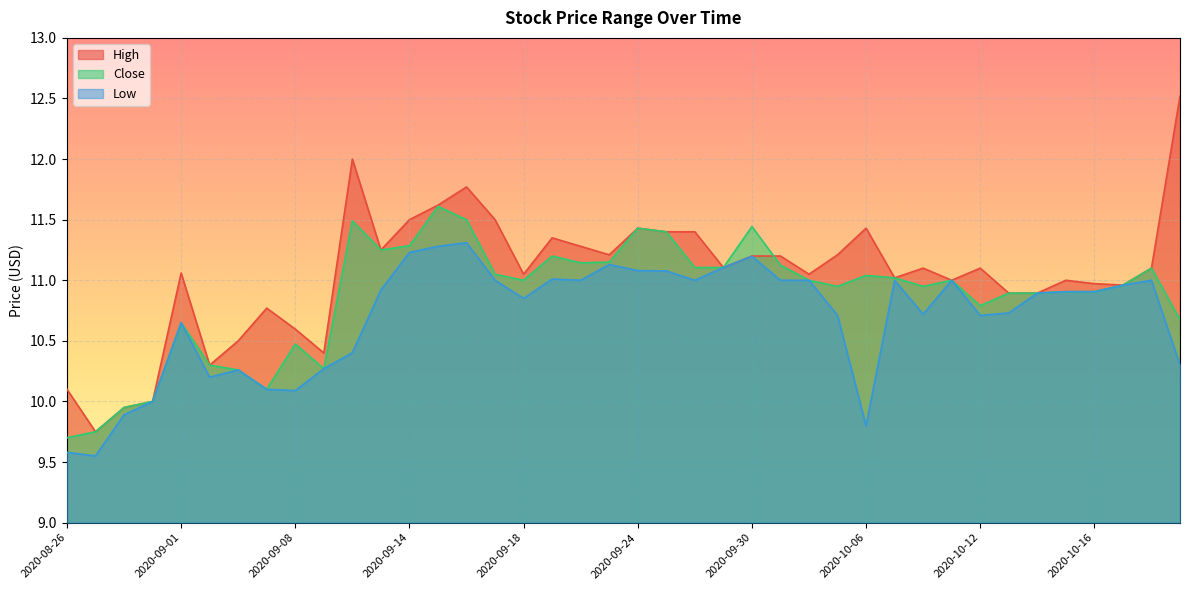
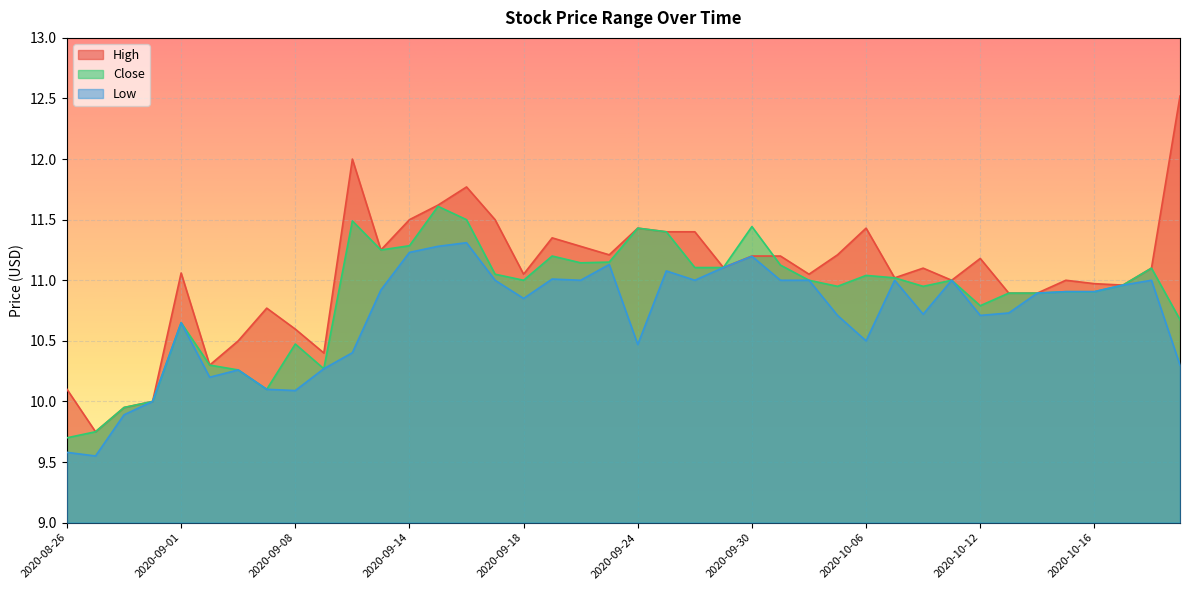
  {
    "High": {
      "2020-08-26": 10.10,
      "2020-09-01": 11.06,
      "2020-09-08": 10.60,
      "2020-09-14": 11.50,
      "2020-09-18": 11.05,
      "2020-10-06": 11.43,
-     "2020-10-12": 11.10,
+     "2020-10-12": 11.18,
      "2020-10-16": 10.97
    },
    "Close": {
      "2020-08-26": 9.70,
      "2020-09-08": 10.47,
      "2020-09-14": 11.29,
      "2020-09-18": 11.00,
      "2020-09-30": 11.44,
      "2020-10-06": 11.04,
      "2020-10-12": 10.79
    },
    "Low": {
      "2020-08-26": 9.58,
      "2020-09-08": 10.09,
      "2020-09-14": 11.23,
      "2020-09-18": 10.85,
-     "2020-09-24": 11.08,
-     "2020-10-06": 9.8,
+     "2020-09-24": 10.47,
+     "2020-10-06": 10.5,
      "2020-10-12": 10.71
    }
  }
